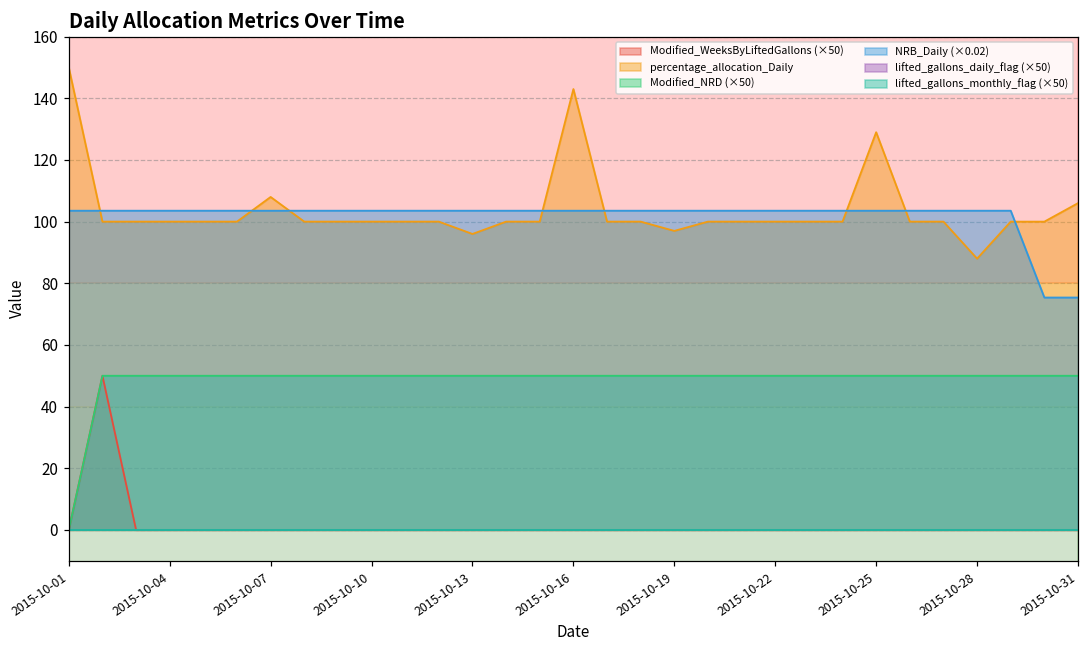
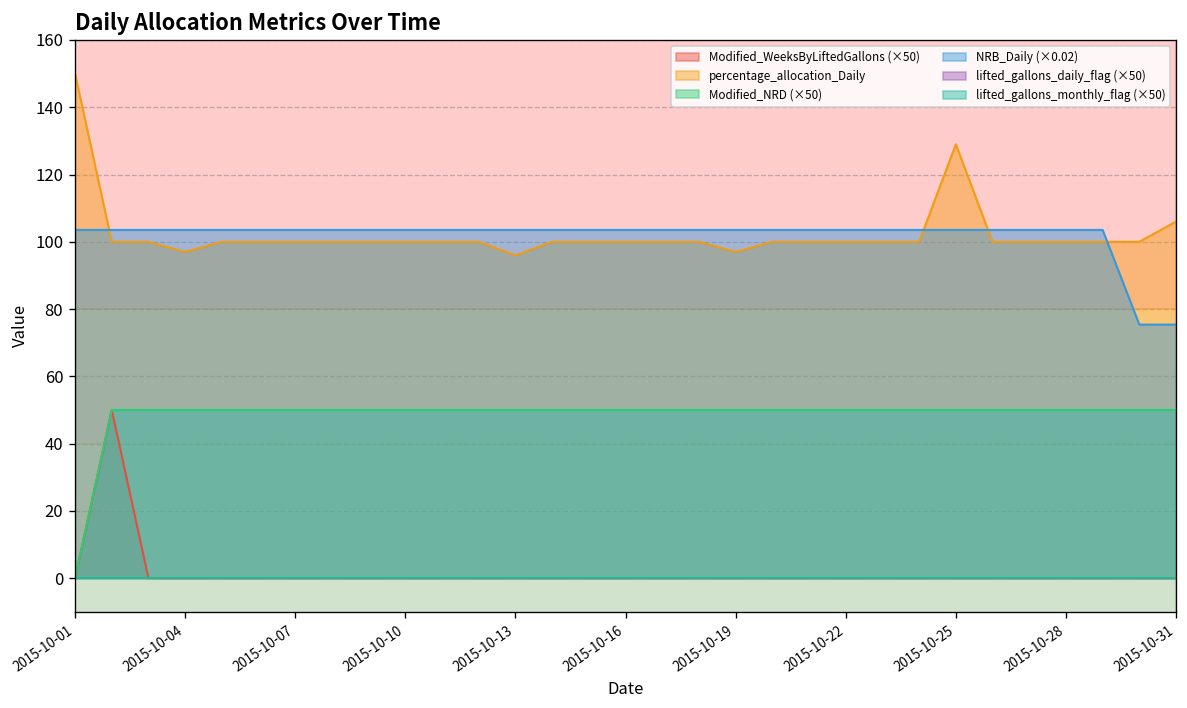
  {
    "percentage_allocation_Daily": {
      "2015-10-01": 150,
-     "2015-10-04": 100,
-     "2015-10-07": 108,
+     "2015-10-04": 97,
+     "2015-10-07": 100,
      "2015-10-10": 100,
      "2015-10-13": 96,
-     "2015-10-16": 143,
+     "2015-10-16": 100,
      "2015-10-19": 97,
      "2015-10-22": 100,
      "2015-10-25": 129,
-     "2015-10-28": 88,
+     "2015-10-28": 100,
      "2015-10-31": 106
    }
  }
